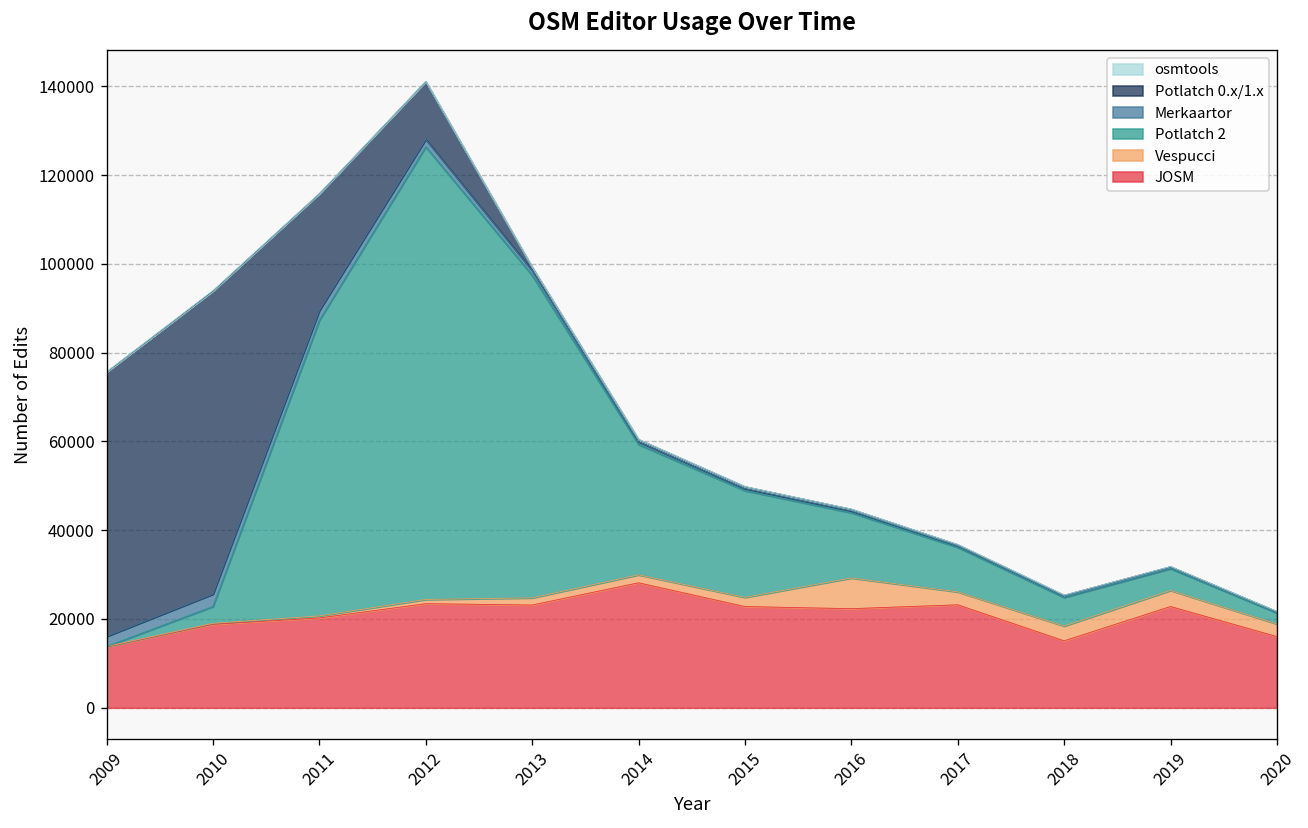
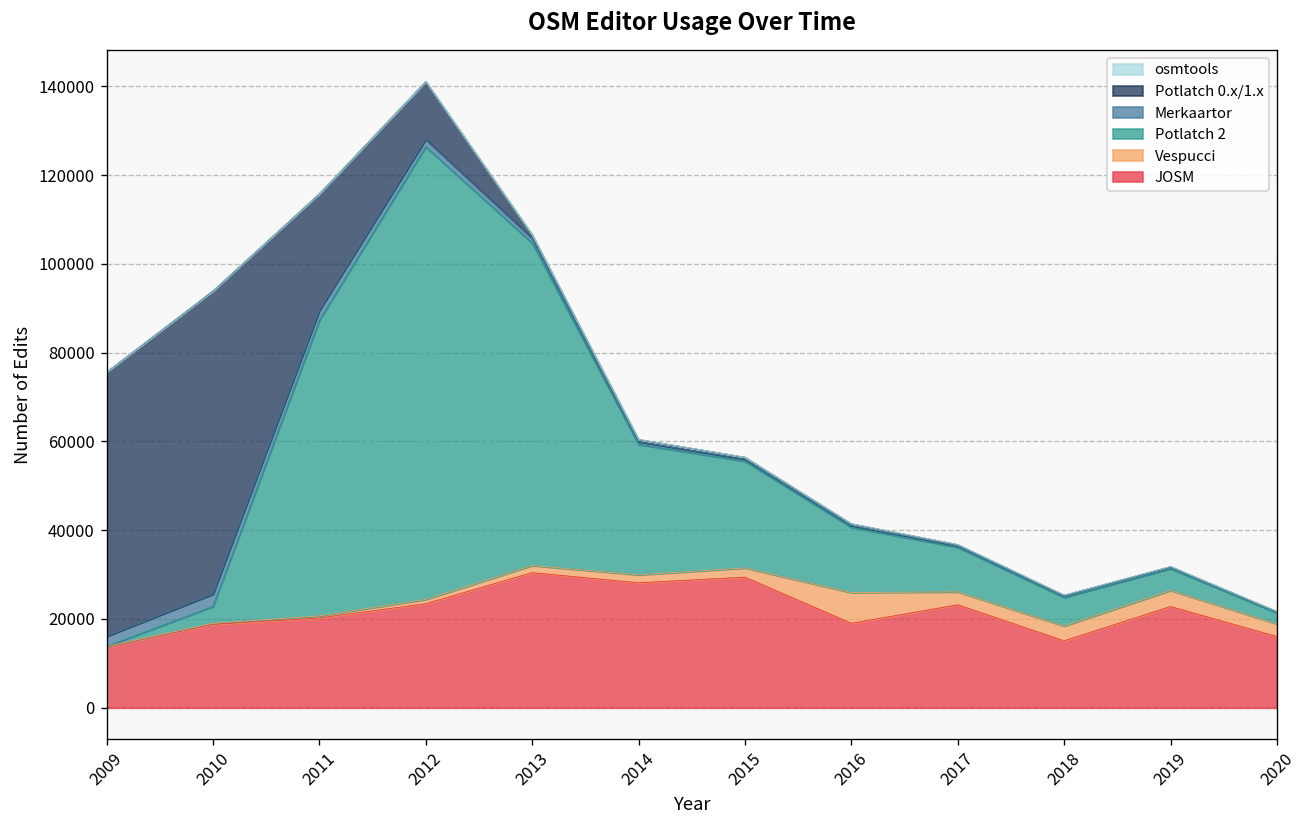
  {
    "JOSM": {
      "2012": 23000,
-     "2013": 23000,
+     "2013": 30000,
      "2014": 28000,
-     "2015": 23000,
-     "2016": 22000,
+     "2015": 29000,
+     "2016": 19000,
      "2017": 23000,
      "2018": 15000,
      "2019": 23000,
      "2020": 16000
    },
    "Vespucci": {
      "2012": 1000,
      "2013": 2000,
      "2014": 2000,
      "2015": 2000,
      "2016": 7000,
      "2017": 3000,
      "2018": 3000,
      "2019": 4000,
      "2020": 3000
    },
    "osmtools": {
      "2009": 60000,
      "2010": 68000,
      "2011": 26000,
      "2012": 13000,
      "2013": 1000
    }
  }
